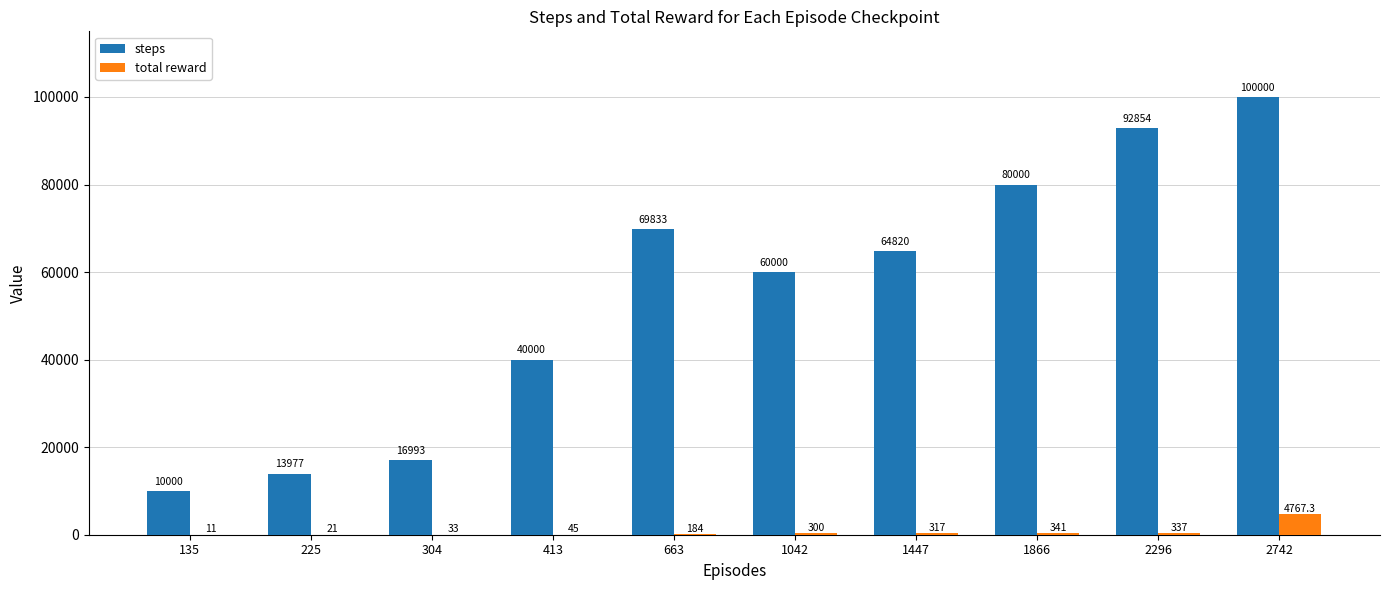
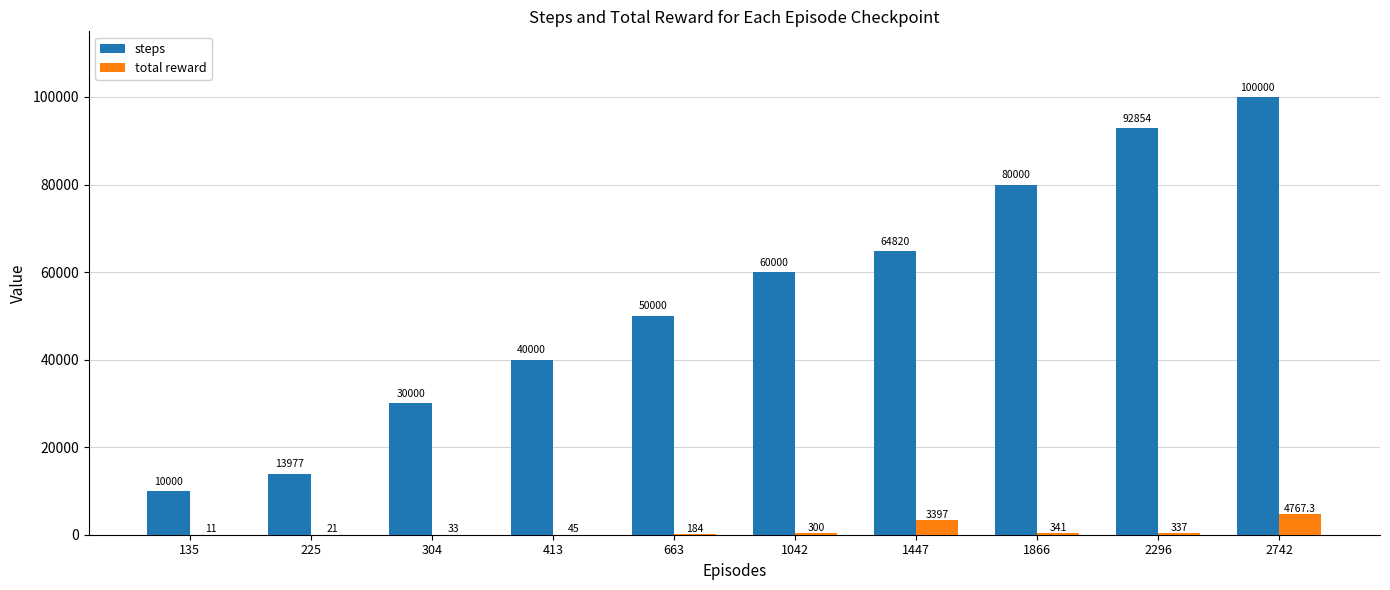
  {
    "steps": {
      "135": 10000,
      "225": 13977,
-     "304": 16993,
+     "304": 30000,
      "413": 40000,
-     "663": 69833,
+     "663": 50000,
      "1042": 60000,
      "1447": 64820,
      "1866": 80000,
      "2296": 92854,
      "2742": 100000
    },
    "total reward": {
      "135": 11,
      "225": 21,
      "304": 33,
      "413": 45,
      "663": 184,
      "1042": 300,
-     "1447": 317,
+     "1447": 3397,
      "1866": 341,
      "2296": 337,
      "2742": 4767.3
    }
  }
